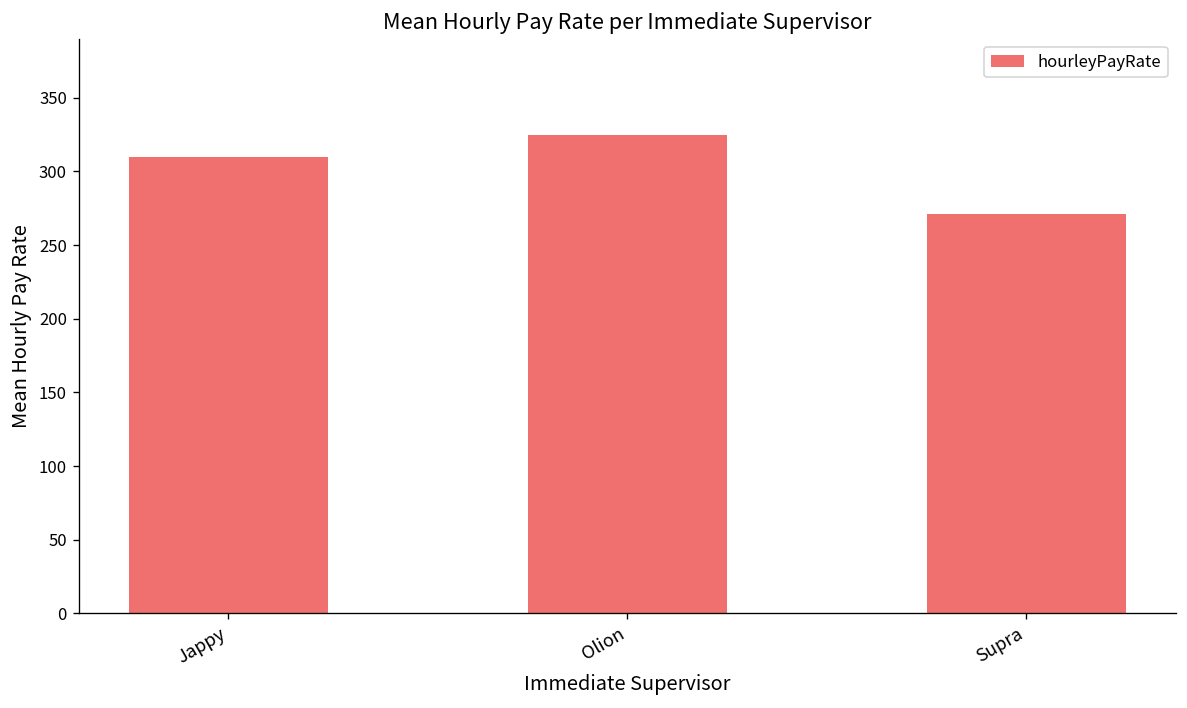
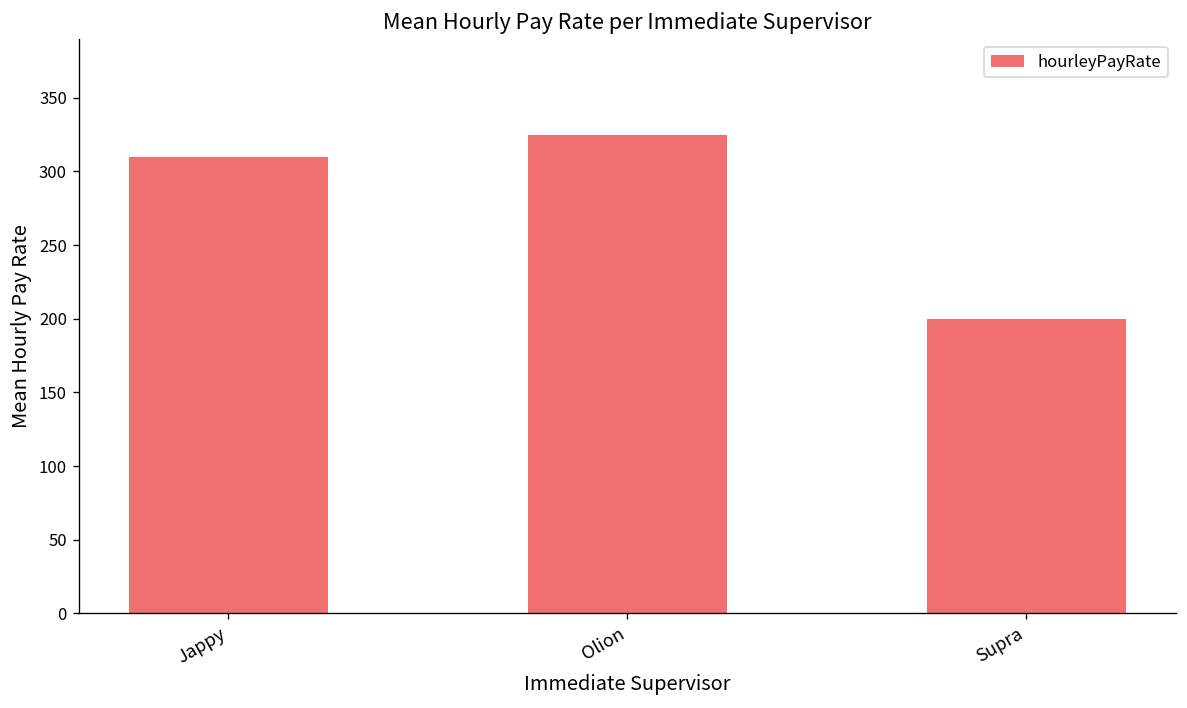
  {
    "Jappy": 310,
    "Olion": 325,
-   "Supra": 271
+   "Supra": 200
  }
